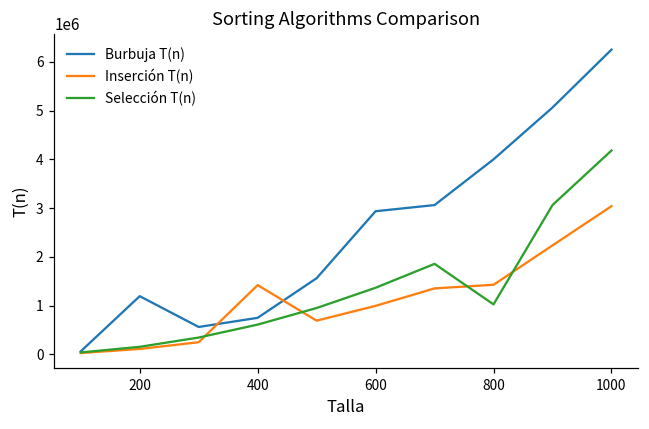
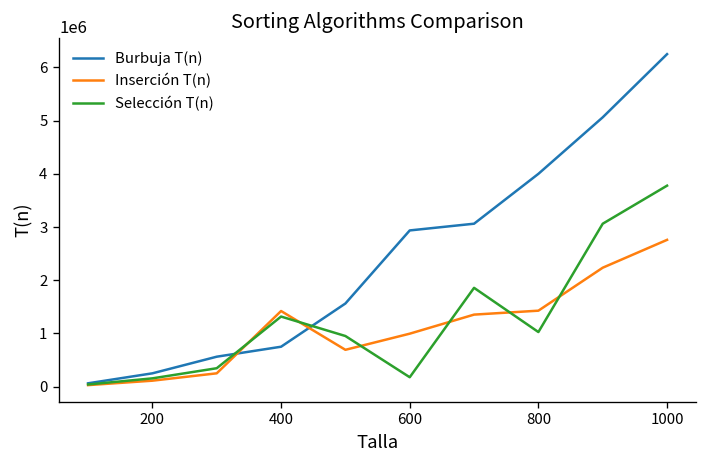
  {
    "Burbuja T(n)": {
-     "200": 1200000,
+     "200": 300000,
      "400": 800000,
      "600": 2900000,
      "800": 4000000,
      "1000": 6300000
    },
    "Inserción T(n)": {
      "400": 1400000,
      "600": 1000000,
      "800": 1400000,
-     "1000": 3000000
+     "1000": 2800000
    },
    "Selección T(n)": {
-     "400": 600000,
-     "600": 1400000,
+     "400": 1300000,
+     "600": 200000,
      "800": 1000000,
-     "1000": 4200000
+     "1000": 3800000
    }
  }
